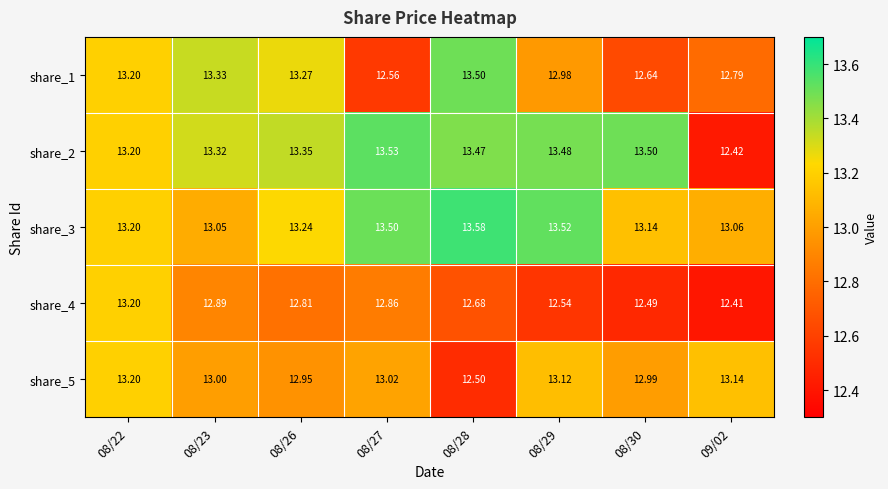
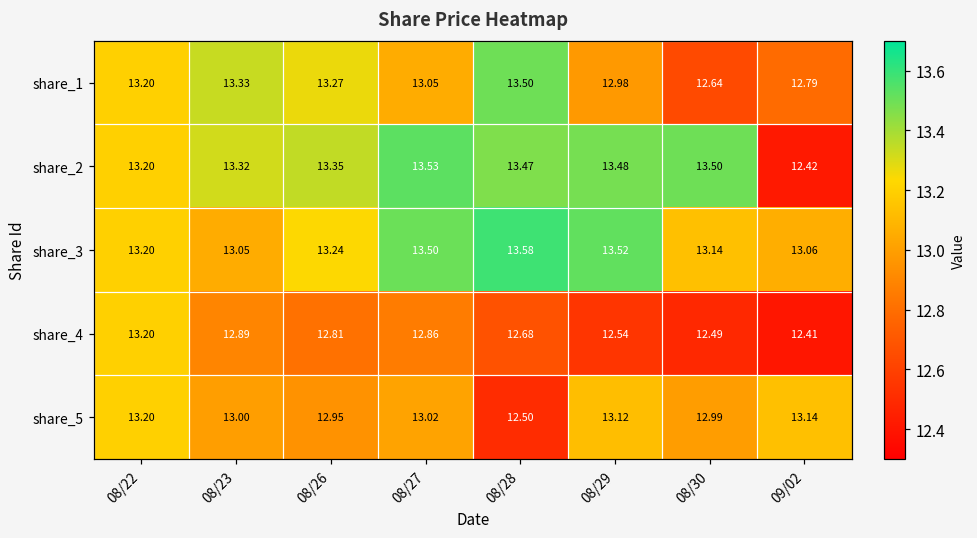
  {
    "share_1": {
      "08/22": 13.20,
      "08/23": 13.33,
      "08/26": 13.27,
-     "08/27": 12.56,
+     "08/27": 13.05,
      "08/28": 13.50,
      "08/29": 12.98,
      "08/30": 12.64,
      "09/02": 12.79
    },
    "share_2": {
      "08/22": 13.20,
      "08/23": 13.32,
      "08/26": 13.35,
      "08/27": 13.53,
      "08/28": 13.47,
      "08/29": 13.48,
      "08/30": 13.50,
      "09/02": 12.42
    },
    "share_3": {
      "08/22": 13.20,
      "08/23": 13.05,
      "08/26": 13.24,
      "08/27": 13.50,
      "08/28": 13.58,
      "08/29": 13.52,
      "08/30": 13.14,
      "09/02": 13.06
    },
    "share_4": {
      "08/22": 13.20,
      "08/23": 12.89,
      "08/26": 12.81,
      "08/27": 12.86,
      "08/28": 12.68,
      "08/29": 12.54,
      "08/30": 12.49,
      "09/02": 12.41
    },
    "share_5": {
      "08/22": 13.20,
      "08/23": 13.00,
      "08/26": 12.95,
      "08/27": 13.02,
      "08/28": 12.50,
      "08/29": 13.12,
      "08/30": 12.99,
      "09/02": 13.14
    }
  }
